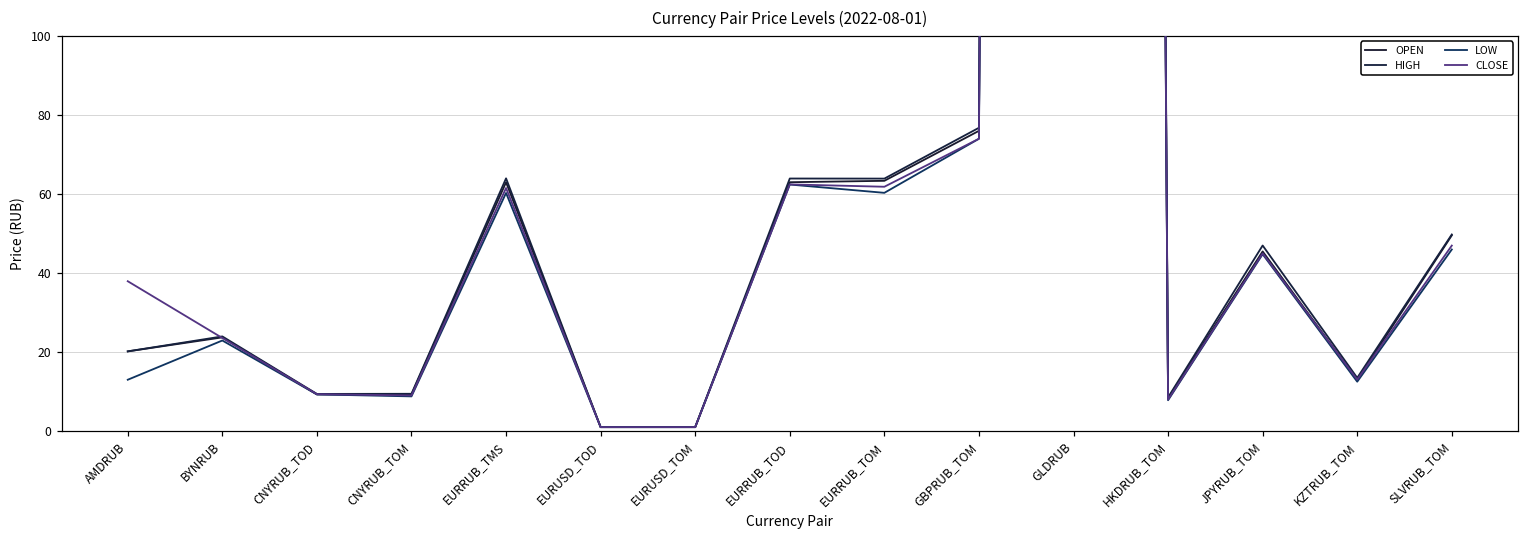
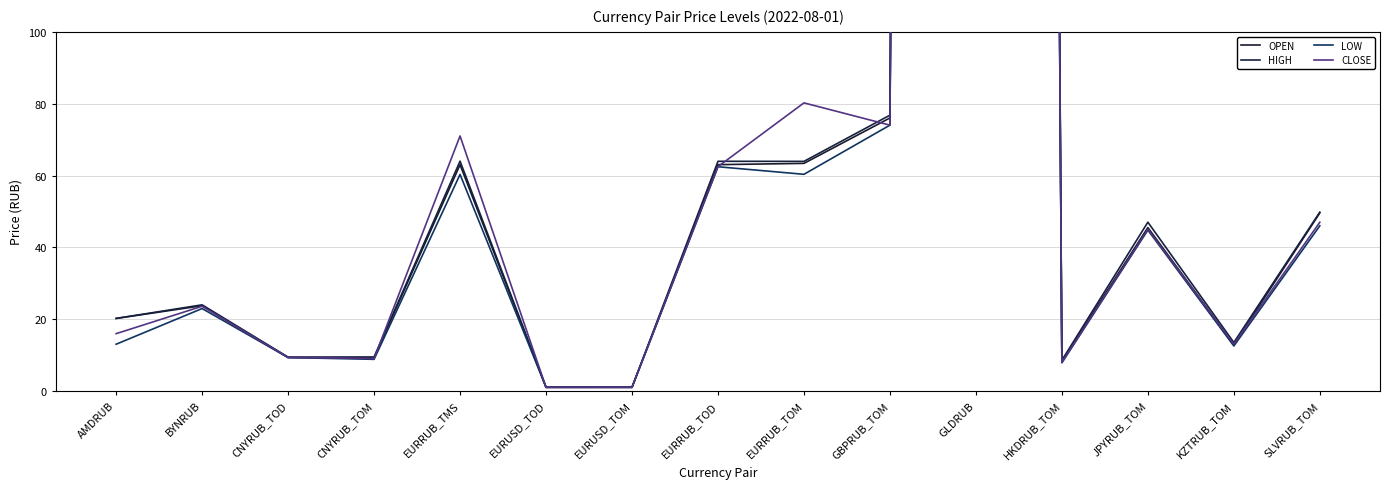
  {
    "CLOSE": {
-     "AMDRUB": 38,
-     "EURRUB_TMS": 62,
-     "EURRUB_TOM": 62,
+     "AMDRUB": 16,
+     "EURRUB_TMS": 71,
+     "EURRUB_TOM": 80,
      "SLVRUB_TOM": 47
    }
  }
